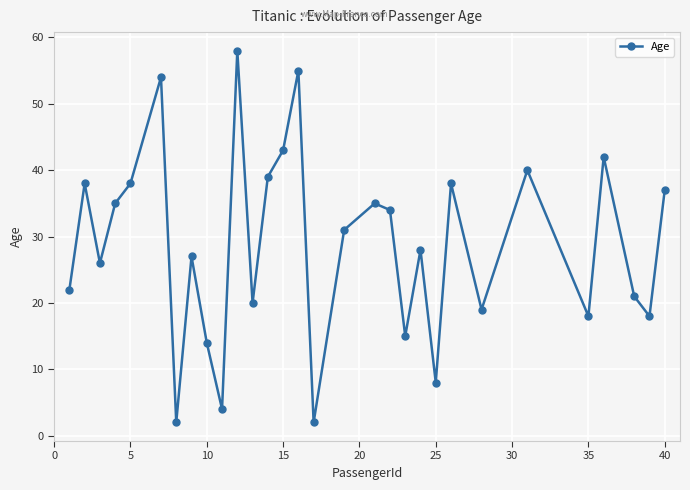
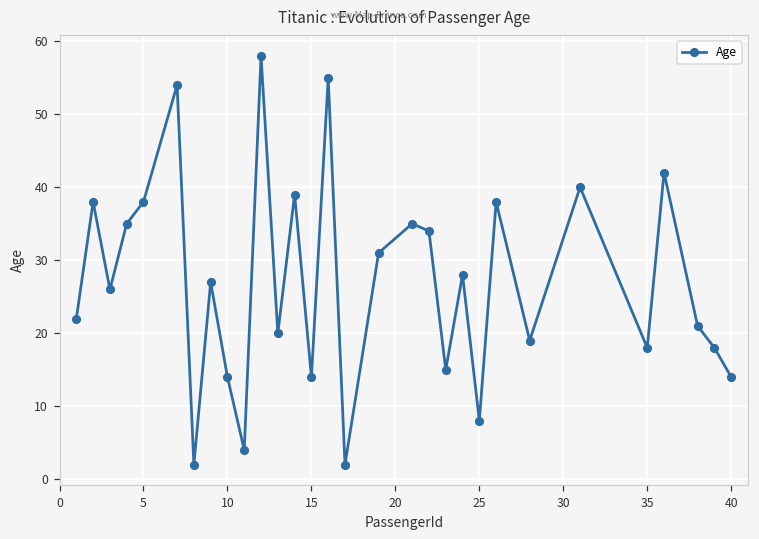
  {
    "5": 38,
    "10": 14,
-   "15": 43,
+   "15": 14,
    "25": 8,
    "35": 18,
-   "40": 37
+   "40": 14
  }
